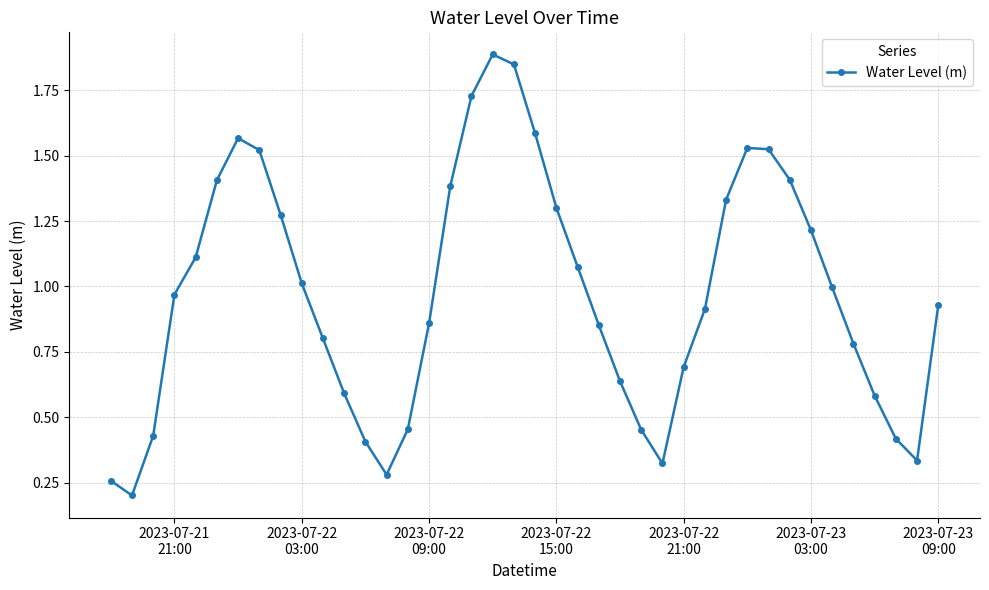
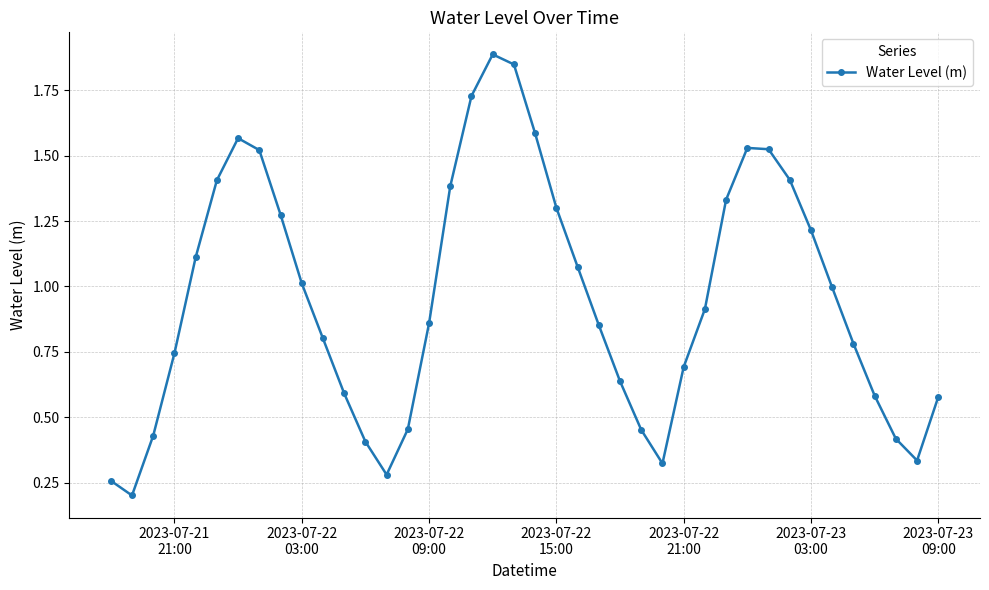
  {
-   "2023-07-21 21:00": 0.97,
+   "2023-07-21 21:00": 0.74,
    "2023-07-22 03:00": 1.01,
    "2023-07-22 09:00": 0.86,
    "2023-07-22 15:00": 1.30,
    "2023-07-22 21:00": 0.69,
    "2023-07-23 03:00": 1.21,
-   "2023-07-23 09:00": 0.93
+   "2023-07-23 09:00": 0.58
  }
